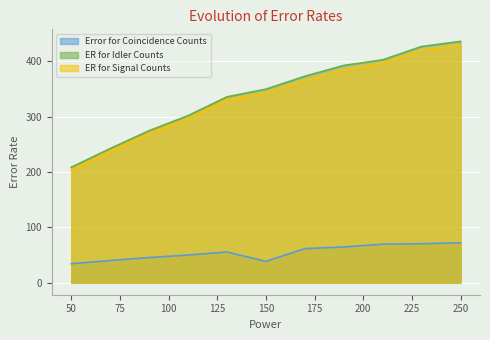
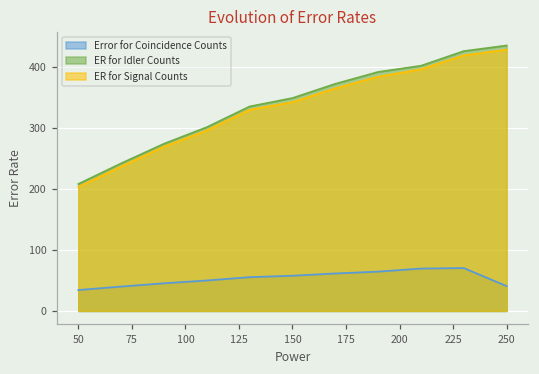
  {
    "Error for Coincidence Counts": {
      "50": 30,
-     "150": 40,
-     "250": 70
+     "150": 60,
+     "250": 40
    },
    "ER for Idler Counts": {
      "50": 210,
      "150": 350,
      "250": 440
    },
    "ER for Signal Counts": {
      "50": 200,
      "150": 340,
      "250": 430
    }
  }
